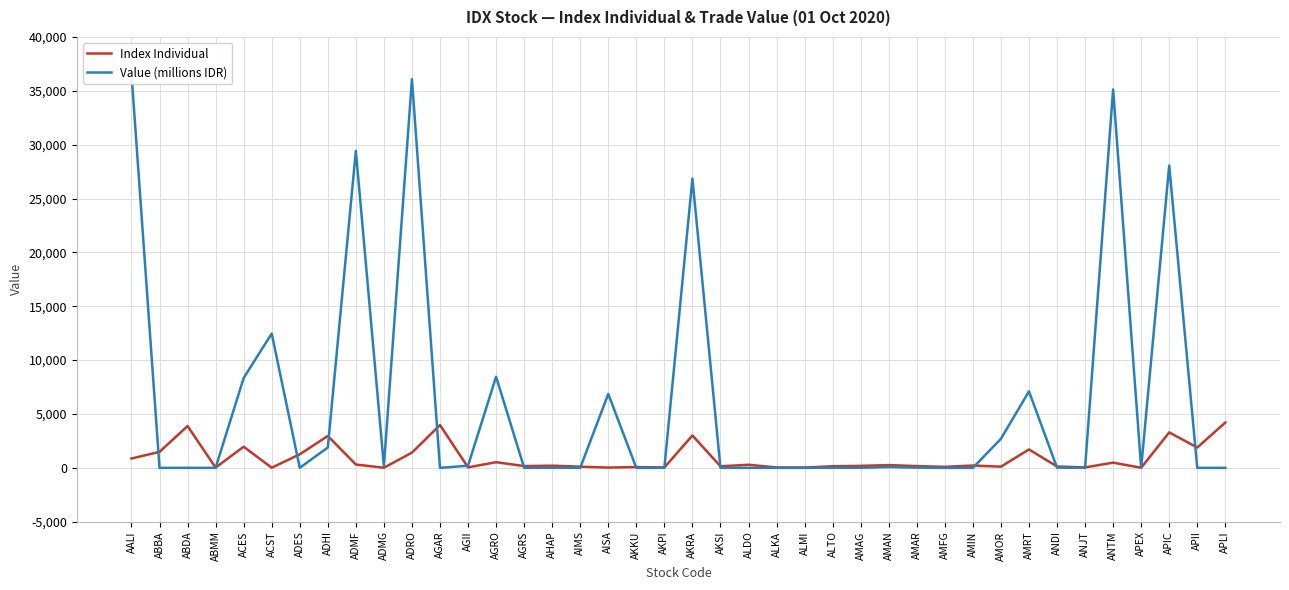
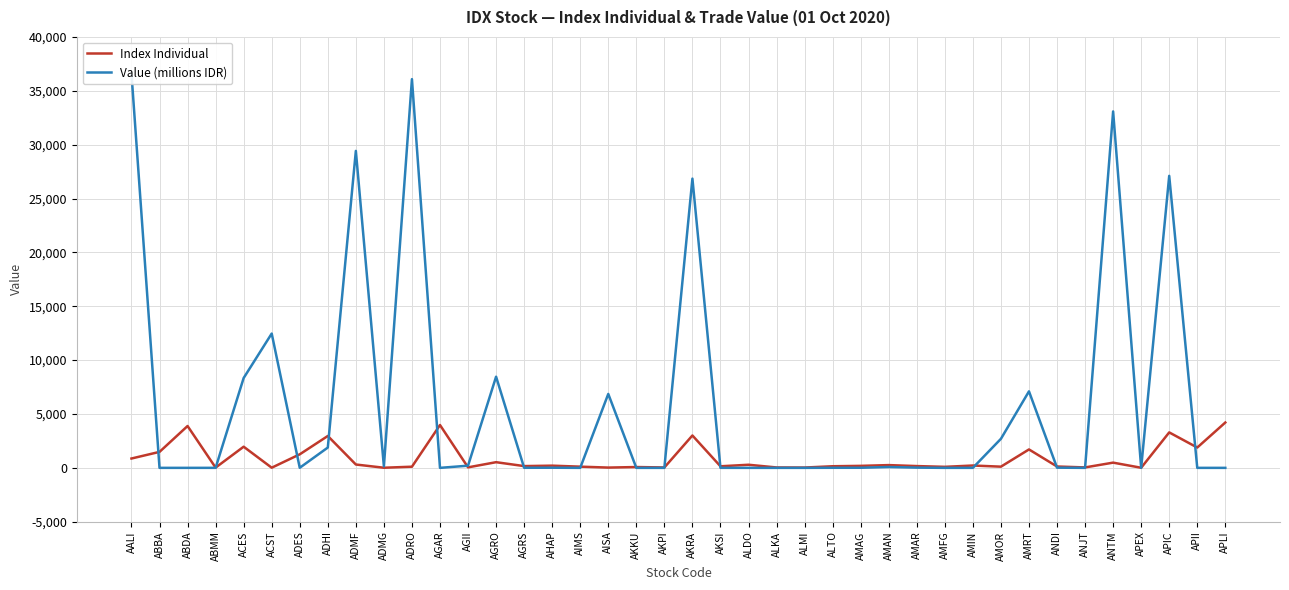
  {
    "Index Individual": {
      "AALI": "900",
      "ABBA": "1,500",
      "ABDA": "3,900",
      "ACES": "2,000",
      "ACST": "0",
      "ADES": "1,300",
      "ADHI": "3,000",
      "ADMF": "300",
-     "ADRO": "1,400",
+     "ADRO": "100",
      "AGAR": "4,000",
      "AGRO": "500",
      "AISA": "0",
      "AKRA": "3,000",
      "ALDO": "300",
      "AMOR": "100",
      "AMRT": "1,700",
      "ANTM": "500",
      "APIC": "3,300",
      "APII": "1,900",
      "APLI": "4,200"
    },
    "Value (millions IDR)": {
      "ABBA": "0",
      "ABDA": "0",
      "ACES": "8,300",
      "ACST": "12,500",
      "ADES": "0",
      "ADHI": "1,900",
      "ADMF": "29,400",
      "ADRO": "36,100",
      "AGAR": "0",
      "AGRO": "8,500",
      "AISA": "6,900",
      "AKRA": "26,800",
      "ALDO": "0",
      "AMOR": "2,700",
      "AMRT": "7,100",
-     "ANTM": "35,100",
-     "APIC": "28,100",
+     "ANTM": "33,100",
+     "APIC": "27,100",
      "APII": "0",
      "APLI": "0"
    }
  }
